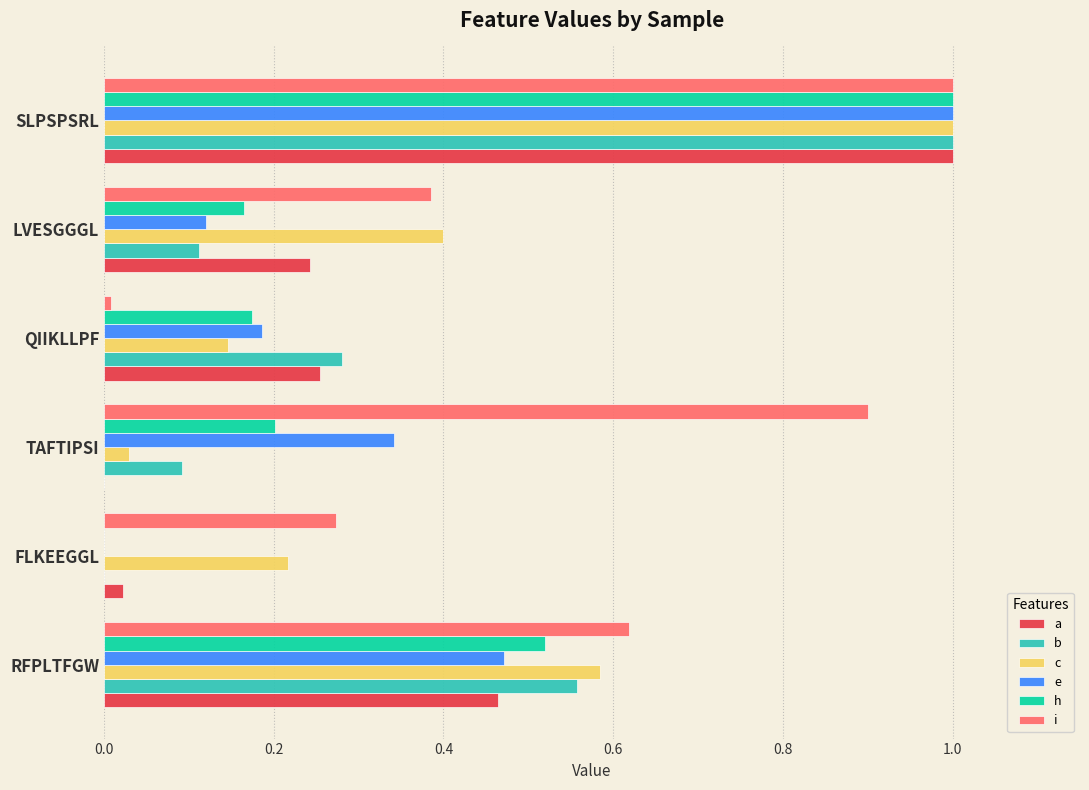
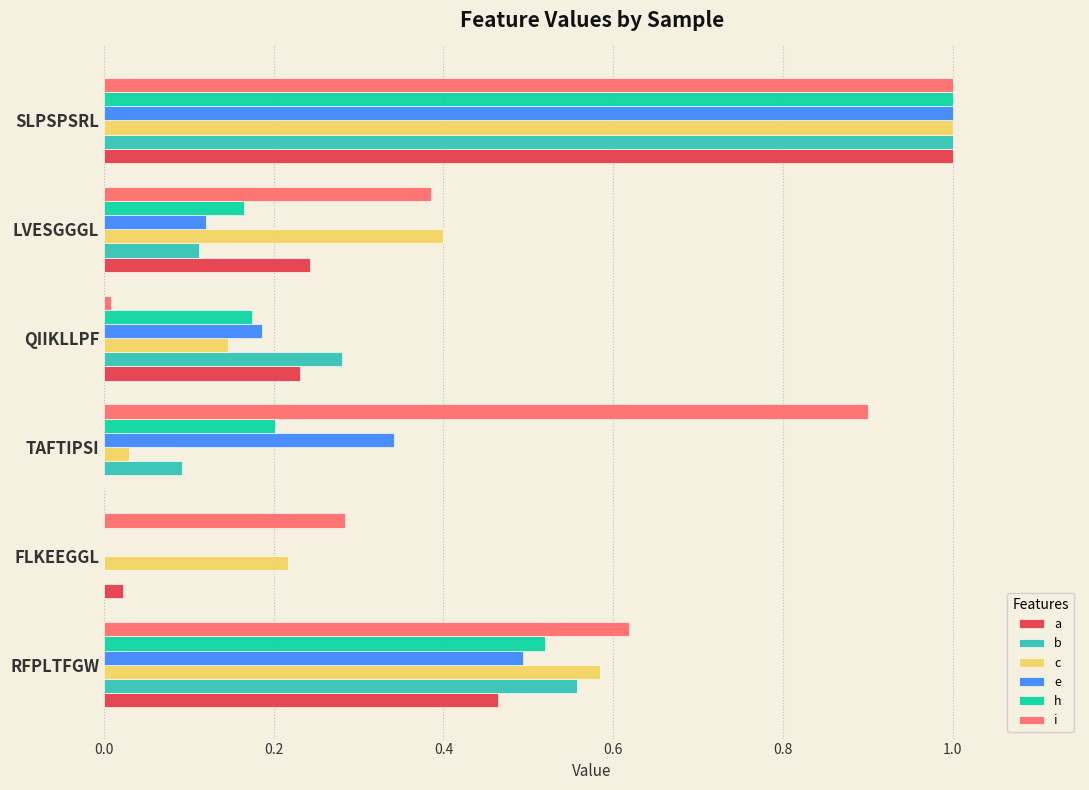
  {
    "a": {
      "SLPSPSRL": 1.00,
      "LVESGGGL": 0.24,
-     "QIIKLLPF": 0.25,
+     "QIIKLLPF": 0.23,
      "TAFTIPSI": 0.00,
      "FLKEEGGL": 0.02,
      "RFPLTFGW": 0.46
    },
    "c": {
      "SLPSPSRL": 1.00,
      "LVESGGGL": 0.40,
      "QIIKLLPF": 0.15,
      "TAFTIPSI": 0.03,
      "FLKEEGGL": 0.22,
      "RFPLTFGW": 0.58
    },
    "e": {
      "SLPSPSRL": 1.00,
      "LVESGGGL": 0.12,
      "QIIKLLPF": 0.19,
      "TAFTIPSI": 0.34,
      "FLKEEGGL": 0.00,
-     "RFPLTFGW": 0.47
+     "RFPLTFGW": 0.49
    },
    "i": {
      "SLPSPSRL": 1.00,
      "LVESGGGL": 0.39,
      "QIIKLLPF": 0.01,
      "TAFTIPSI": 0.90,
-     "FLKEEGGL": 0.27,
+     "FLKEEGGL": 0.28,
      "RFPLTFGW": 0.62
    }
  }
